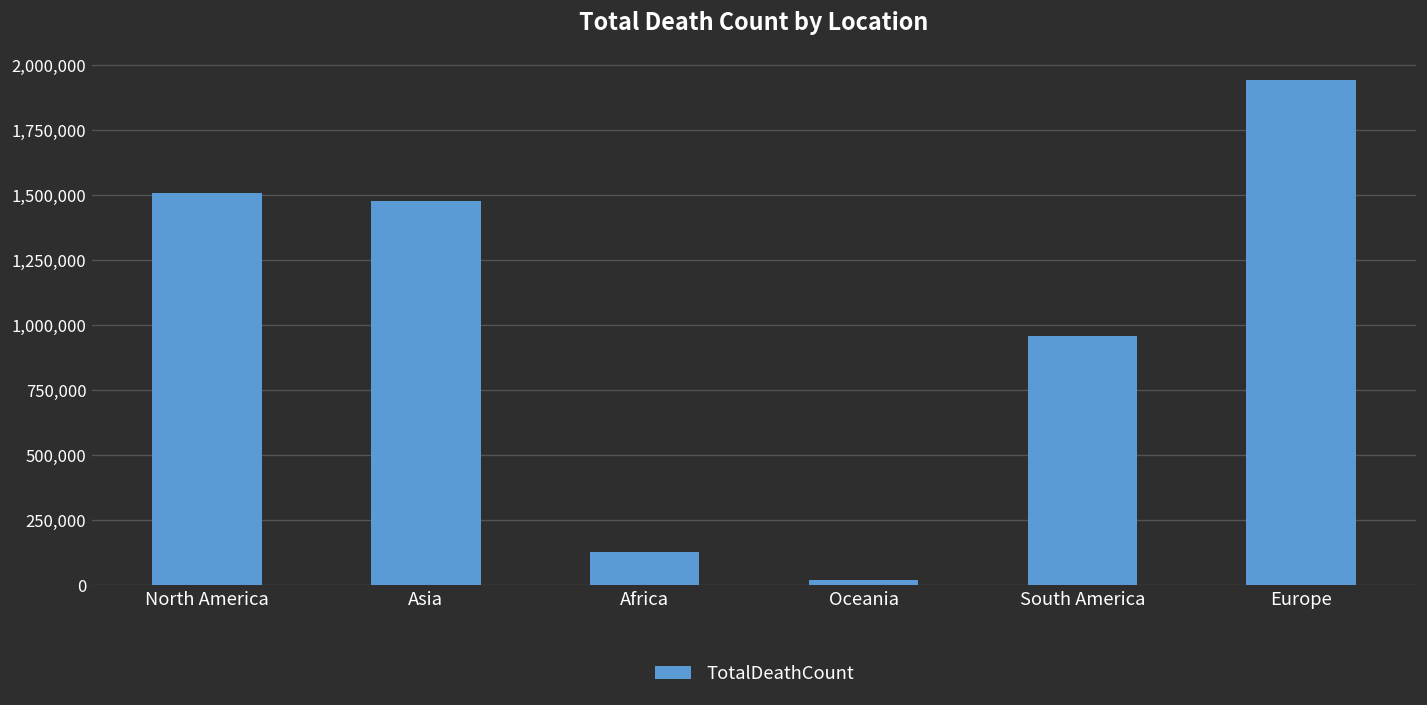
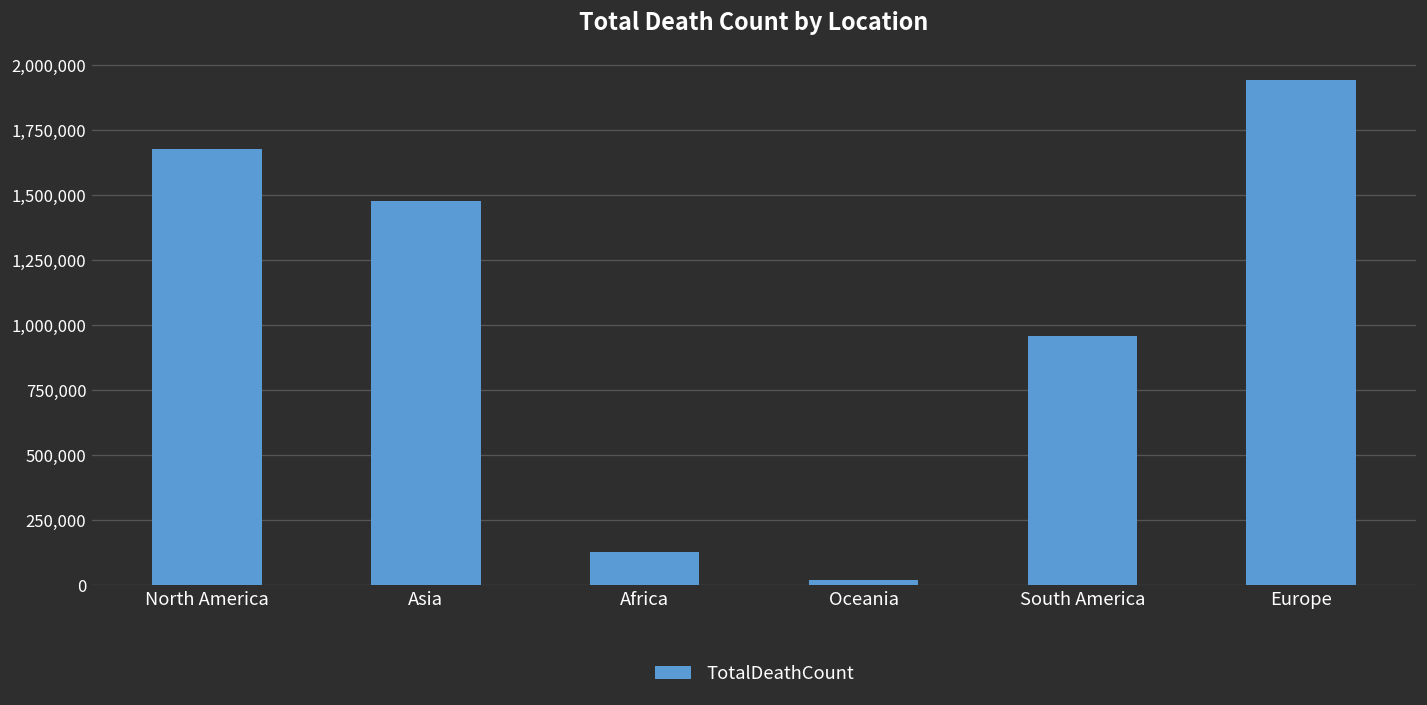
  {
-   "North America": "1,510,000",
+   "North America": "1,680,000",
    "Asia": "1,480,000",
    "Africa": "130,000",
    "Oceania": "20,000",
    "South America": "960,000",
    "Europe": "1,940,000"
  }
